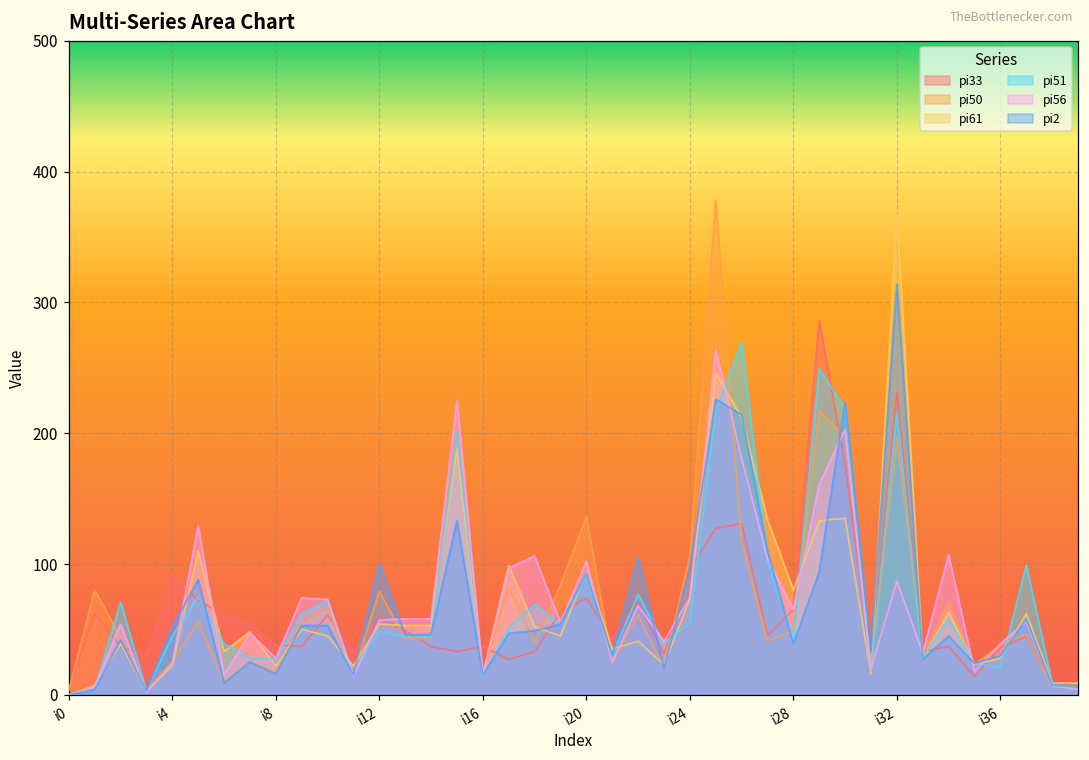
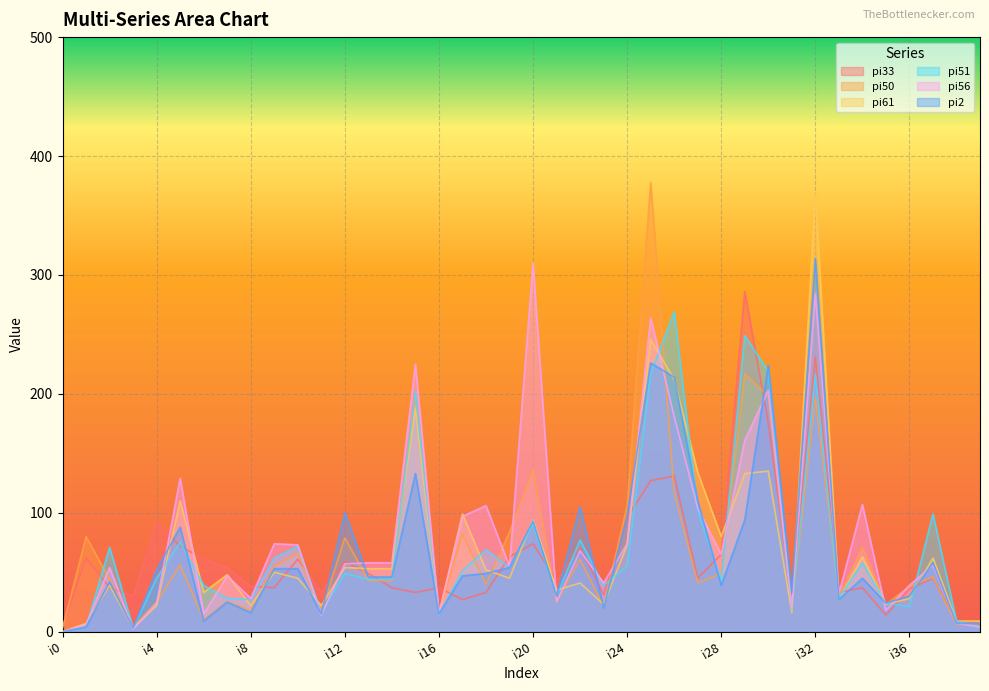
  {
    "pi56": {
-     "i20": 102,
-     "i32": 87
+     "i20": 310,
+     "i32": 284
    }
  }
